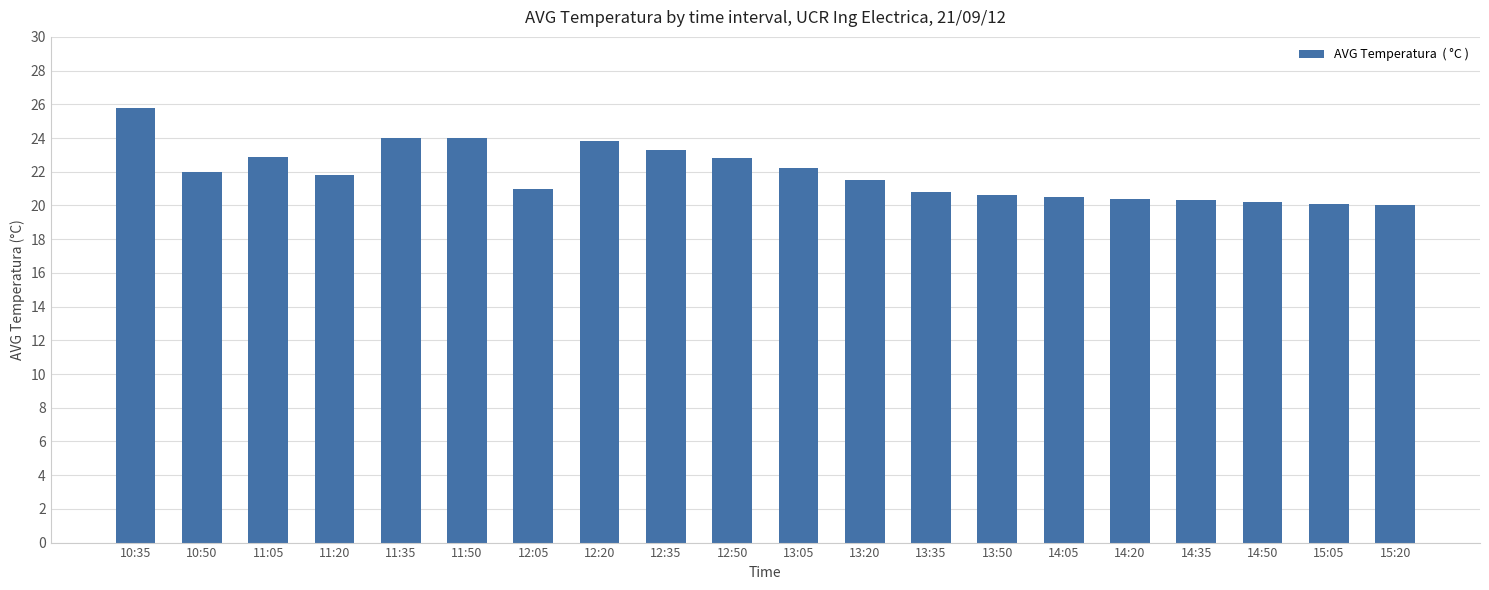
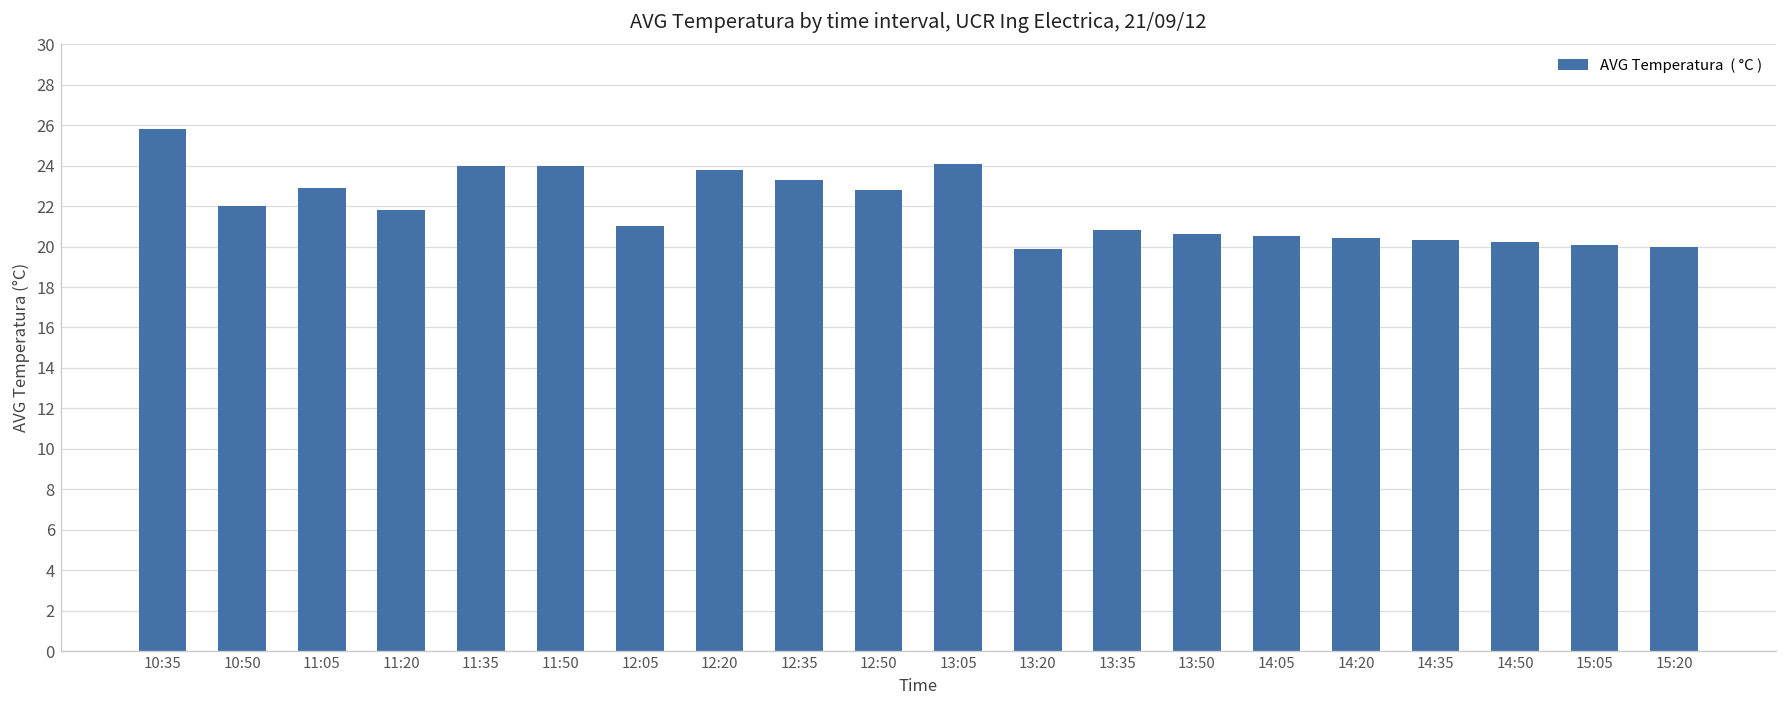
  {
    "10:35": 25.8,
    "10:50": 22.0,
    "11:05": 22.9,
    "11:20": 21.8,
    "11:35": 24.0,
    "11:50": 24.0,
    "12:05": 21.0,
    "12:20": 23.8,
    "12:35": 23.3,
    "12:50": 22.8,
-   "13:05": 22.2,
-   "13:20": 21.5,
+   "13:05": 24.1,
+   "13:20": 19.9,
    "13:35": 20.8,
    "13:50": 20.6,
    "14:05": 20.5,
    "14:20": 20.4,
    "14:35": 20.3,
    "14:50": 20.2,
    "15:05": 20.1,
    "15:20": 20.0
  }
